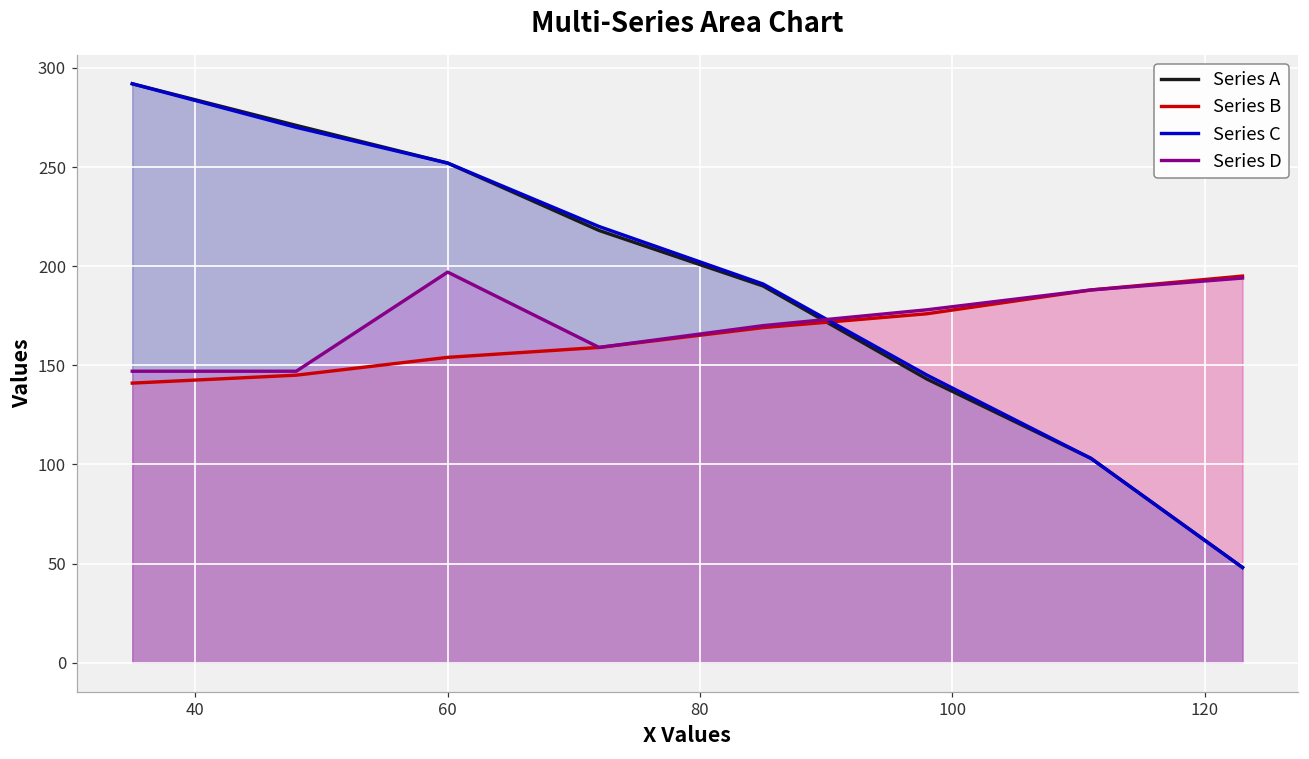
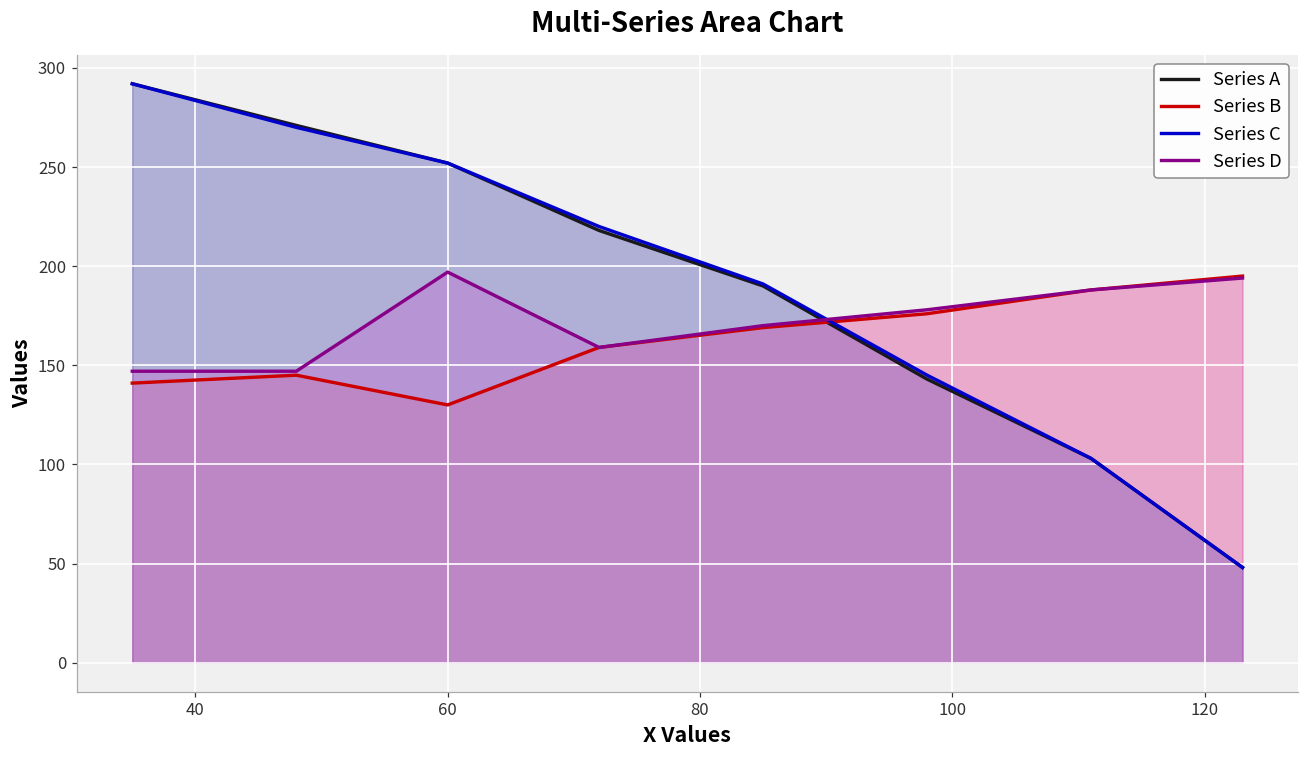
  {
    "Series B": {
-     "60": 154
+     "60": 130
    },
    "Series D": {
      "60": 197
    }
  }
